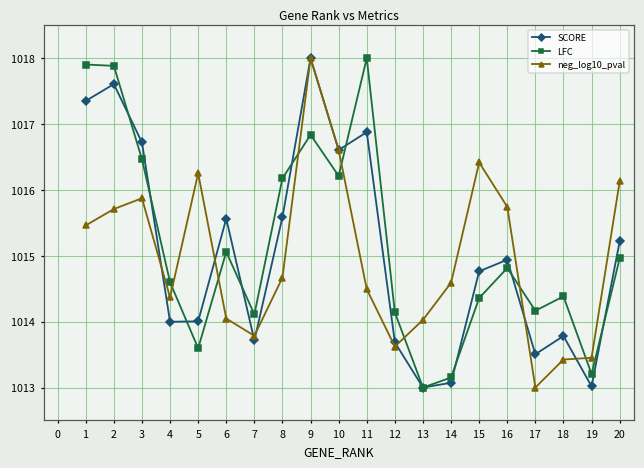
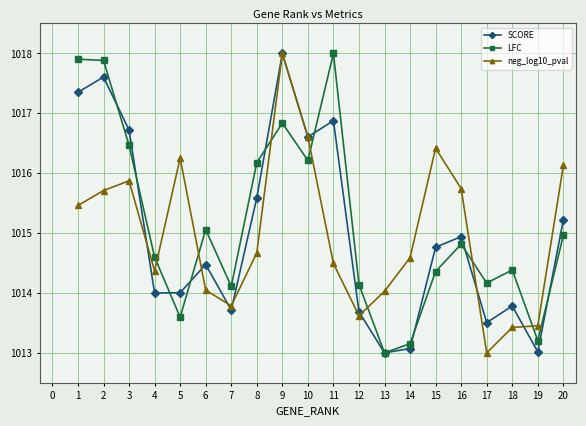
  {
    "SCORE": {
      "1": 1017.4,
      "2": 1017.6,
      "3": 1016.7,
      "4": 1014.0,
      "5": 1014.0,
-     "6": 1015.6,
+     "6": 1014.5,
      "7": 1013.7,
      "8": 1015.6,
      "11": 1016.9,
      "12": 1013.7,
      "14": 1013.1,
      "15": 1014.8,
      "16": 1014.9,
      "17": 1013.5,
      "18": 1013.8,
      "19": 1013.0,
      "20": 1015.2
    },
    "LFC": {
      "1": 1017.9,
      "2": 1017.9,
      "3": 1016.5,
      "4": 1014.6,
      "5": 1013.6,
      "6": 1015.1,
      "7": 1014.1,
      "8": 1016.2,
      "9": 1016.8,
      "10": 1016.2,
      "11": 1018.0,
      "12": 1014.1,
      "14": 1013.2,
      "15": 1014.4,
      "16": 1014.8,
      "17": 1014.2,
      "18": 1014.4,
      "19": 1013.2,
      "20": 1015.0
    },
    "neg_log10_pval": {
      "1": 1015.5,
      "2": 1015.7,
      "3": 1015.9,
      "4": 1014.4,
      "5": 1016.3,
      "6": 1014.0,
      "7": 1013.8,
      "8": 1014.7,
      "11": 1014.5,
      "12": 1013.6,
      "13": 1014.0,
      "14": 1014.6,
      "15": 1016.4,
      "16": 1015.7,
      "17": 1013.0,
      "18": 1013.4,
      "19": 1013.5,
      "20": 1016.1
    }
  }
